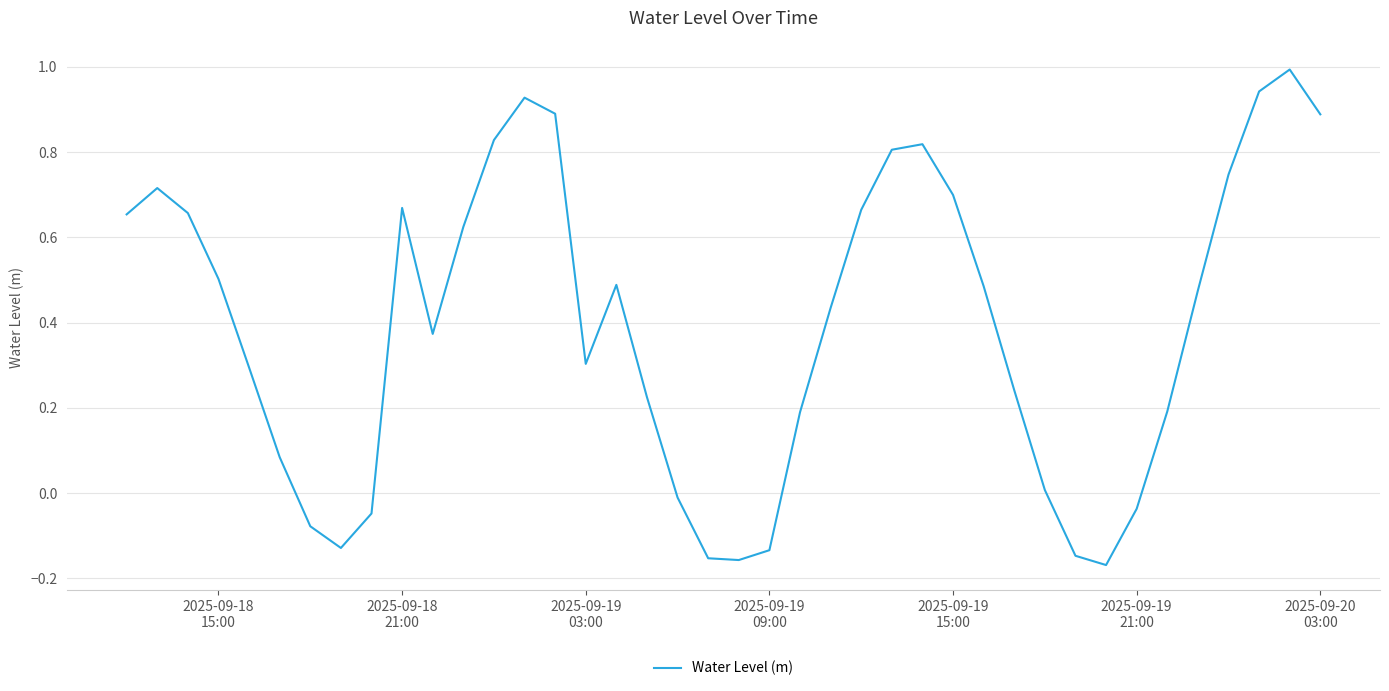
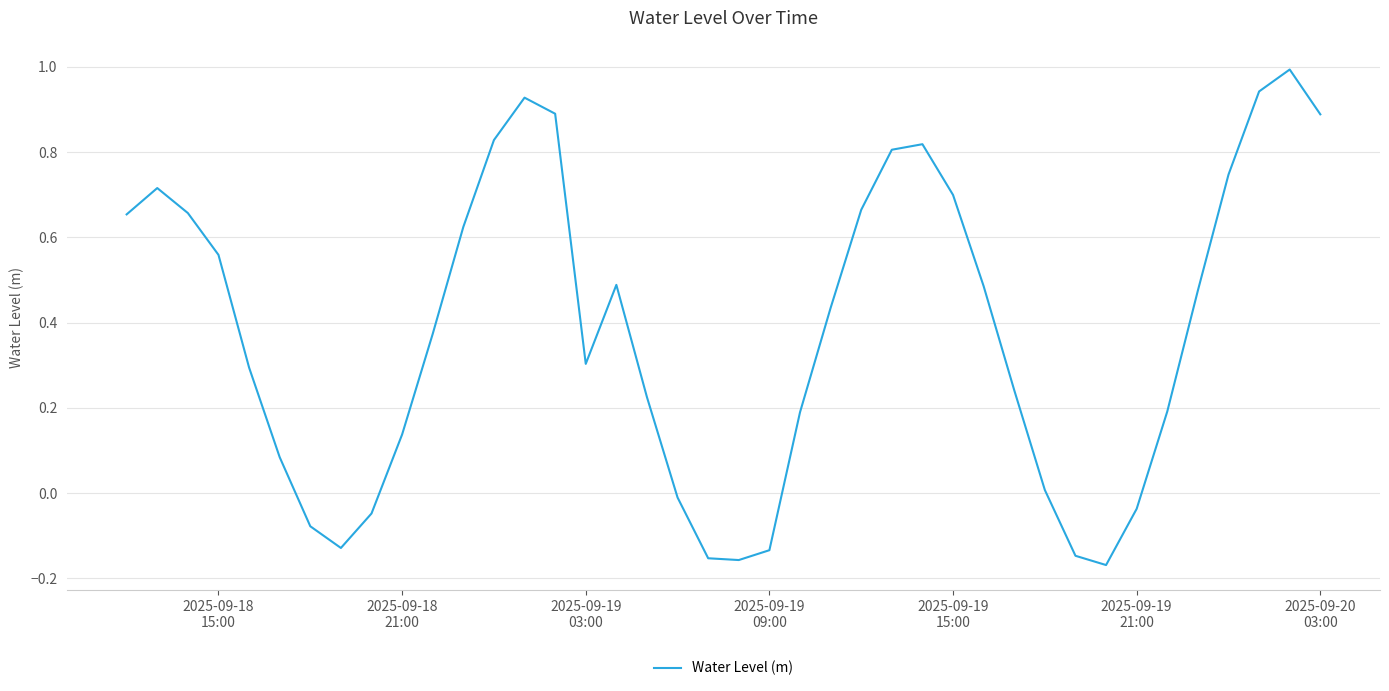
  {
-   "2025-09-18 15:00": 0.50,
-   "2025-09-18 21:00": 0.67,
+   "2025-09-18 15:00": 0.56,
+   "2025-09-18 21:00": 0.14,
    "2025-09-19 03:00": 0.30,
    "2025-09-19 09:00": -0.13,
    "2025-09-19 15:00": 0.70,
    "2025-09-19 21:00": -0.04,
    "2025-09-20 03:00": 0.89
  }
